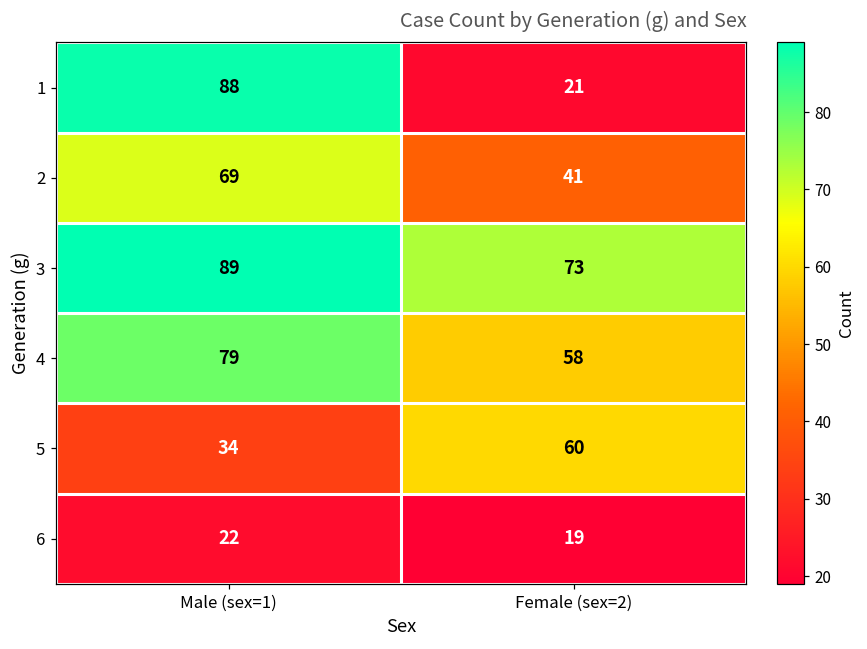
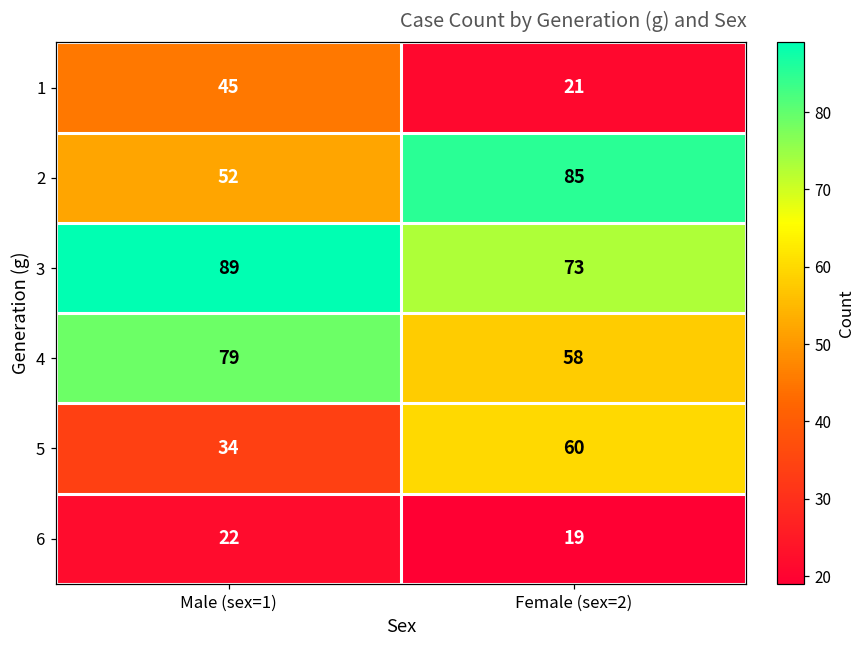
  {
    "1": {
-     "Male (sex=1)": 88,
+     "Male (sex=1)": 45,
      "Female (sex=2)": 21
    },
    "2": {
-     "Male (sex=1)": 69,
-     "Female (sex=2)": 41
+     "Male (sex=1)": 52,
+     "Female (sex=2)": 85
    },
    "3": {
      "Male (sex=1)": 89,
      "Female (sex=2)": 73
    },
    "4": {
      "Male (sex=1)": 79,
      "Female (sex=2)": 58
    },
    "5": {
      "Male (sex=1)": 34,
      "Female (sex=2)": 60
    },
    "6": {
      "Male (sex=1)": 22,
      "Female (sex=2)": 19
    }
  }
